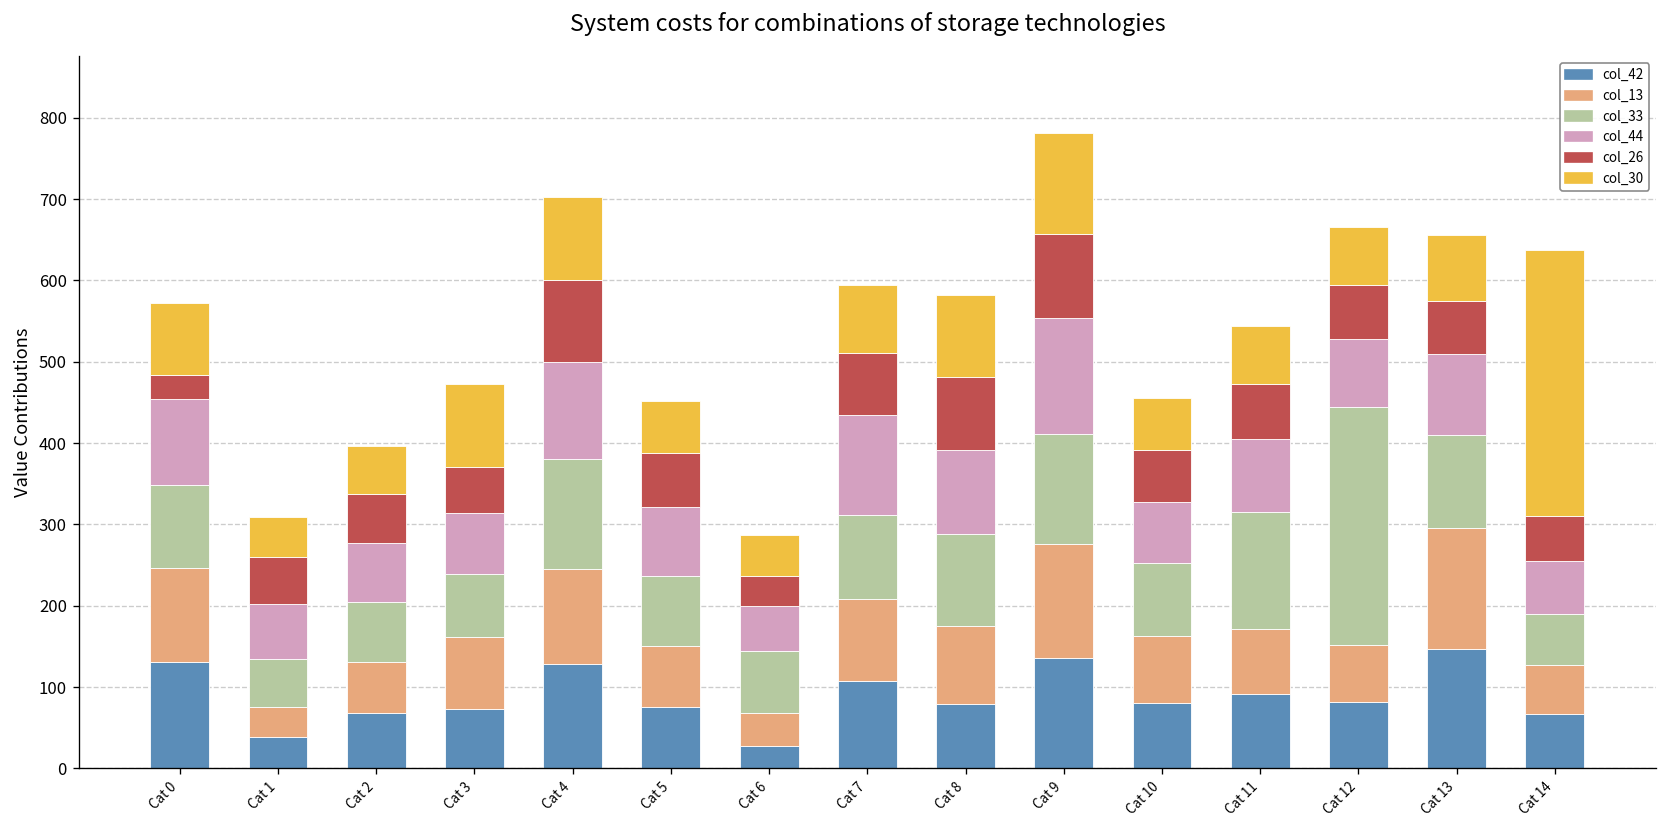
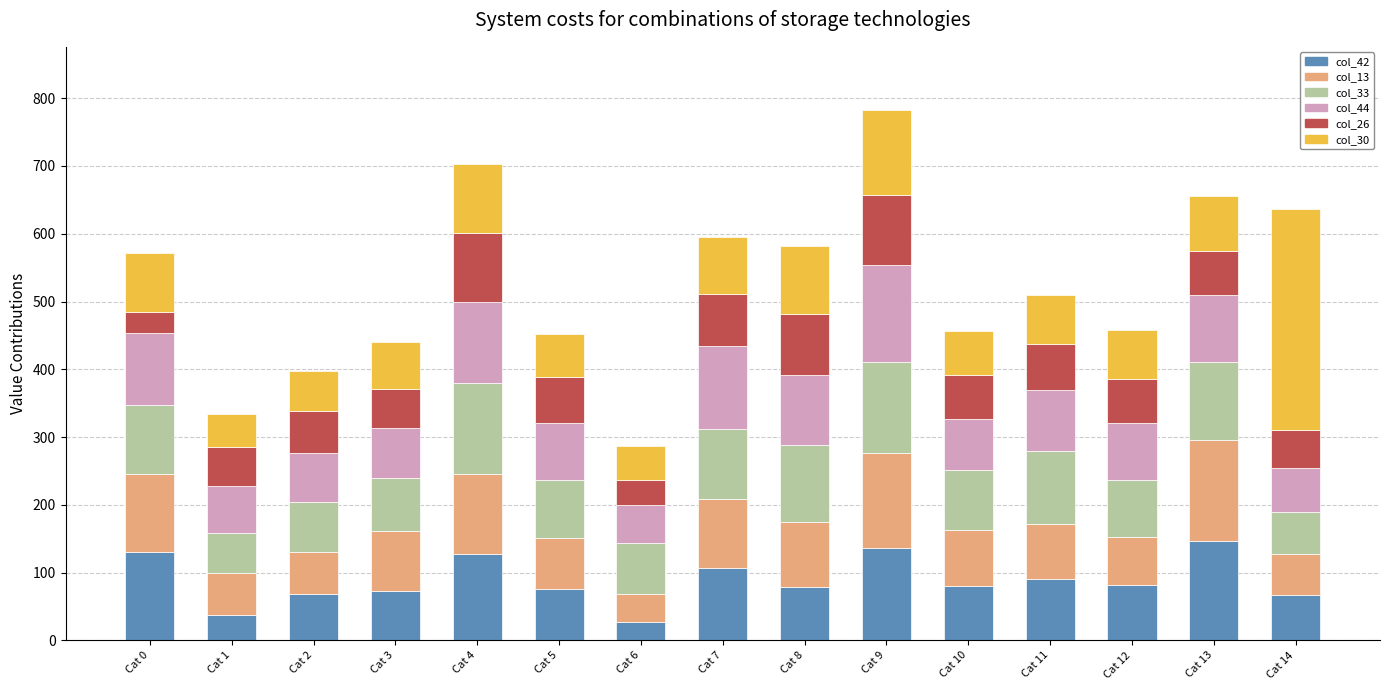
  {
    "col_42": {
      "Cat 0": 130,
      "Cat 1": 40,
      "Cat 2": 70,
      "Cat 3": 70,
      "Cat 4": 130,
      "Cat 5": 80,
      "Cat 6": 30,
      "Cat 7": 110,
      "Cat 8": 80,
      "Cat 9": 140,
      "Cat 10": 80,
      "Cat 11": 90,
      "Cat 12": 80,
      "Cat 13": 150,
      "Cat 14": 70
    },
    "col_13": {
      "Cat 0": 120,
-     "Cat 1": 40,
+     "Cat 1": 60,
      "Cat 2": 60,
      "Cat 3": 90,
      "Cat 4": 120,
      "Cat 5": 80,
      "Cat 6": 40,
      "Cat 7": 100,
      "Cat 8": 100,
      "Cat 9": 140,
      "Cat 10": 80,
      "Cat 11": 80,
      "Cat 12": 70,
      "Cat 13": 150,
      "Cat 14": 60
    },
    "col_33": {
      "Cat 0": 100,
      "Cat 1": 60,
      "Cat 2": 70,
      "Cat 3": 80,
      "Cat 4": 140,
      "Cat 5": 90,
      "Cat 6": 80,
      "Cat 7": 100,
      "Cat 8": 110,
      "Cat 9": 140,
      "Cat 10": 90,
-     "Cat 11": 140,
-     "Cat 12": 290,
+     "Cat 11": 110,
+     "Cat 12": 80,
      "Cat 13": 110,
      "Cat 14": 60
    },
    "col_44": {
      "Cat 0": 110,
      "Cat 1": 70,
      "Cat 2": 70,
      "Cat 3": 80,
      "Cat 4": 120,
      "Cat 5": 90,
      "Cat 6": 60,
      "Cat 7": 120,
      "Cat 8": 100,
      "Cat 9": 140,
      "Cat 10": 80,
      "Cat 11": 90,
      "Cat 12": 80,
      "Cat 13": 100,
      "Cat 14": 70
    },
    "col_26": {
      "Cat 0": 30,
      "Cat 1": 60,
      "Cat 2": 60,
      "Cat 3": 60,
      "Cat 4": 100,
      "Cat 5": 70,
      "Cat 6": 40,
      "Cat 7": 80,
      "Cat 8": 90,
      "Cat 9": 100,
      "Cat 10": 60,
      "Cat 11": 70,
      "Cat 12": 70,
      "Cat 13": 70,
      "Cat 14": 60
    },
    "col_30": {
      "Cat 0": 90,
      "Cat 1": 50,
      "Cat 2": 60,
-     "Cat 3": 100,
+     "Cat 3": 70,
      "Cat 4": 100,
      "Cat 5": 60,
      "Cat 6": 50,
      "Cat 7": 80,
      "Cat 8": 100,
      "Cat 9": 130,
      "Cat 10": 70,
      "Cat 11": 70,
      "Cat 12": 70,
      "Cat 13": 80,
      "Cat 14": 330
    }
  }
